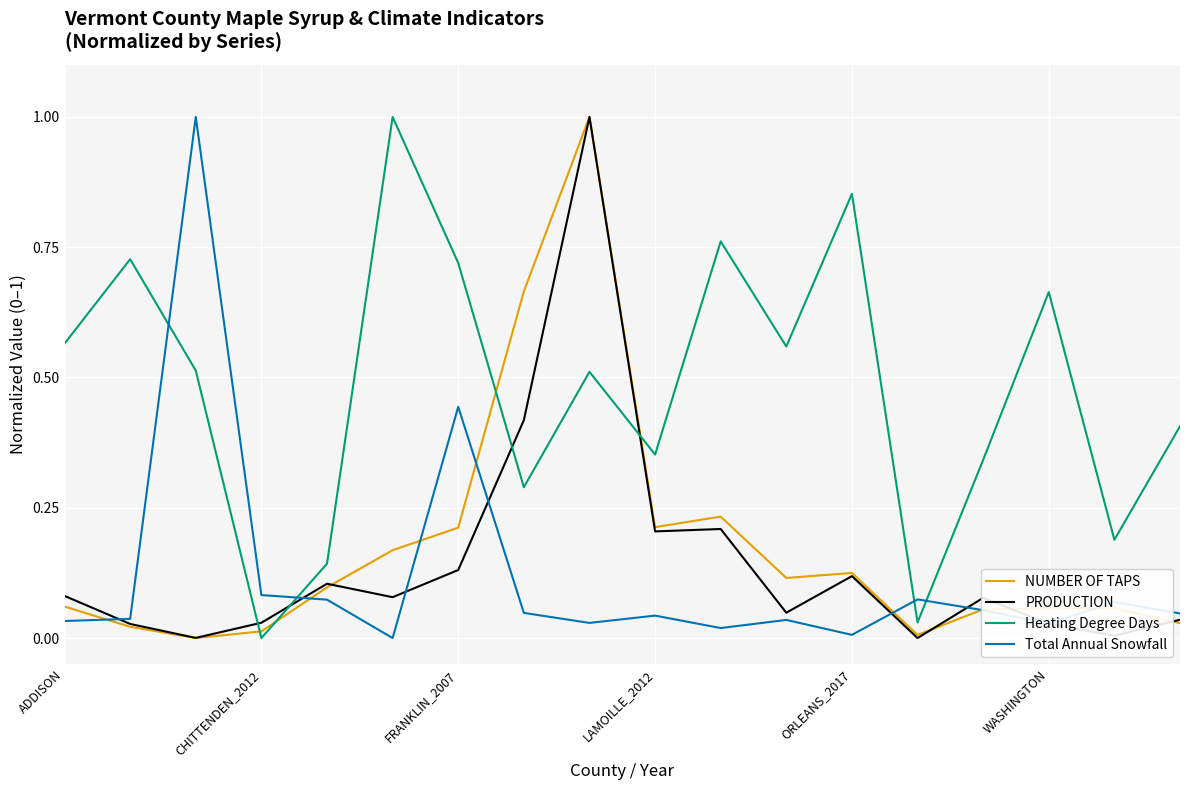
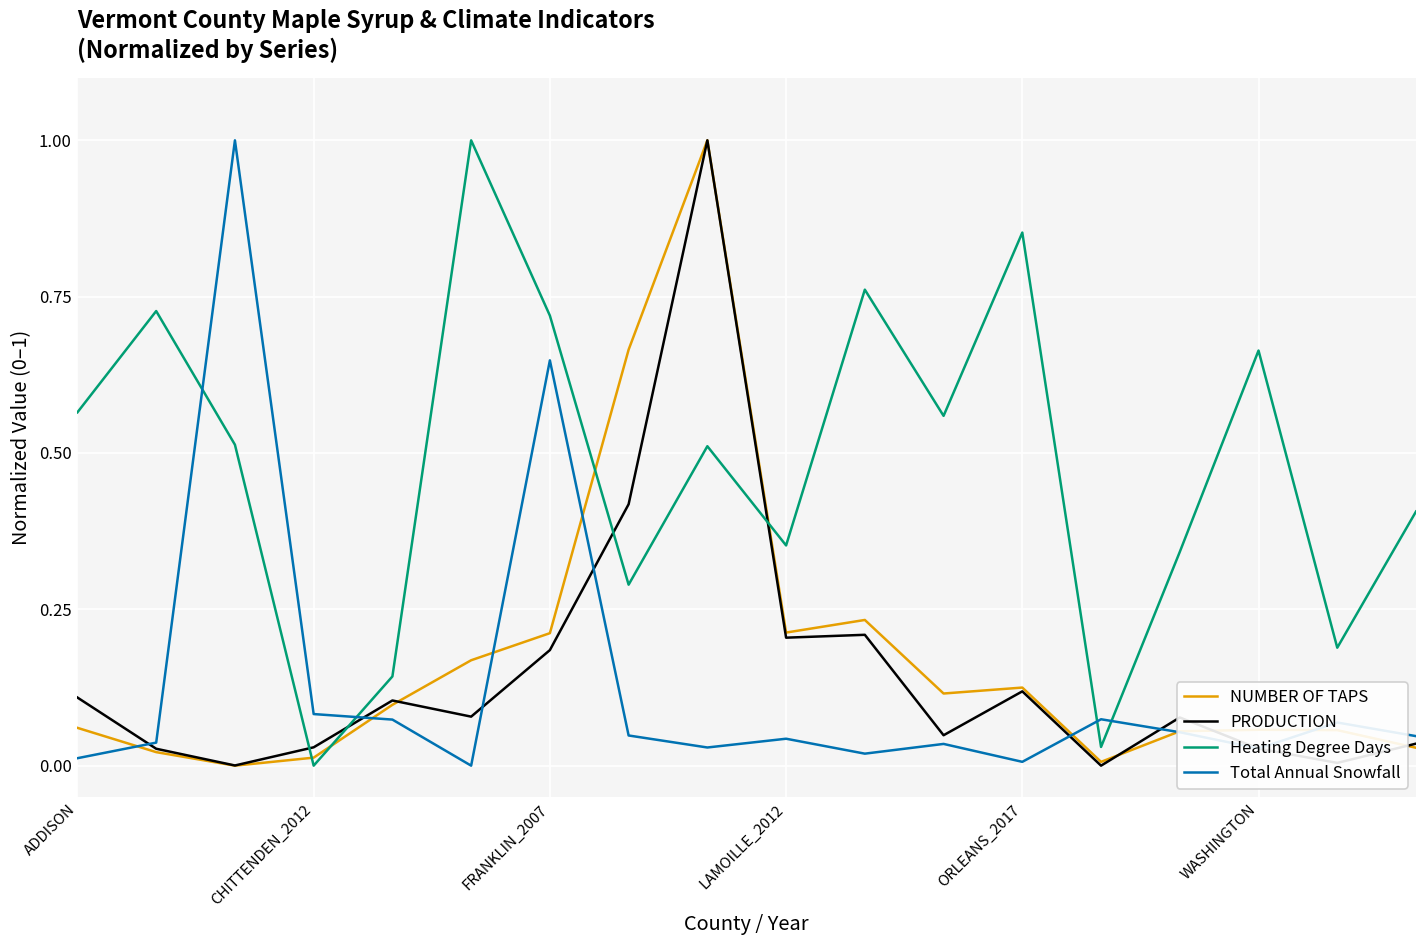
  {
    "NUMBER OF TAPS": {
      "ADDISON": 0.06,
      "CHITTENDEN_2012": 0.01,
      "FRANKLIN_2007": 0.21,
      "LAMOILLE_2012": 0.21,
      "ORLEANS_2017": 0.12
    },
    "PRODUCTION": {
-     "ADDISON": 0.08,
+     "ADDISON": 0.11,
      "CHITTENDEN_2012": 0.03,
-     "FRANKLIN_2007": 0.13,
+     "FRANKLIN_2007": 0.18,
      "LAMOILLE_2012": 0.20,
      "ORLEANS_2017": 0.12
    },
    "Heating Degree Days": {
      "ADDISON": 0.57,
      "CHITTENDEN_2012": 0.00,
      "FRANKLIN_2007": 0.72,
      "LAMOILLE_2012": 0.35,
      "ORLEANS_2017": 0.85,
      "WASHINGTON": 0.66
    },
    "Total Annual Snowfall": {
-     "ADDISON": 0.03,
+     "ADDISON": 0.01,
      "CHITTENDEN_2012": 0.08,
-     "FRANKLIN_2007": 0.44,
+     "FRANKLIN_2007": 0.65,
      "LAMOILLE_2012": 0.04,
      "ORLEANS_2017": 0.01
    }
  }
